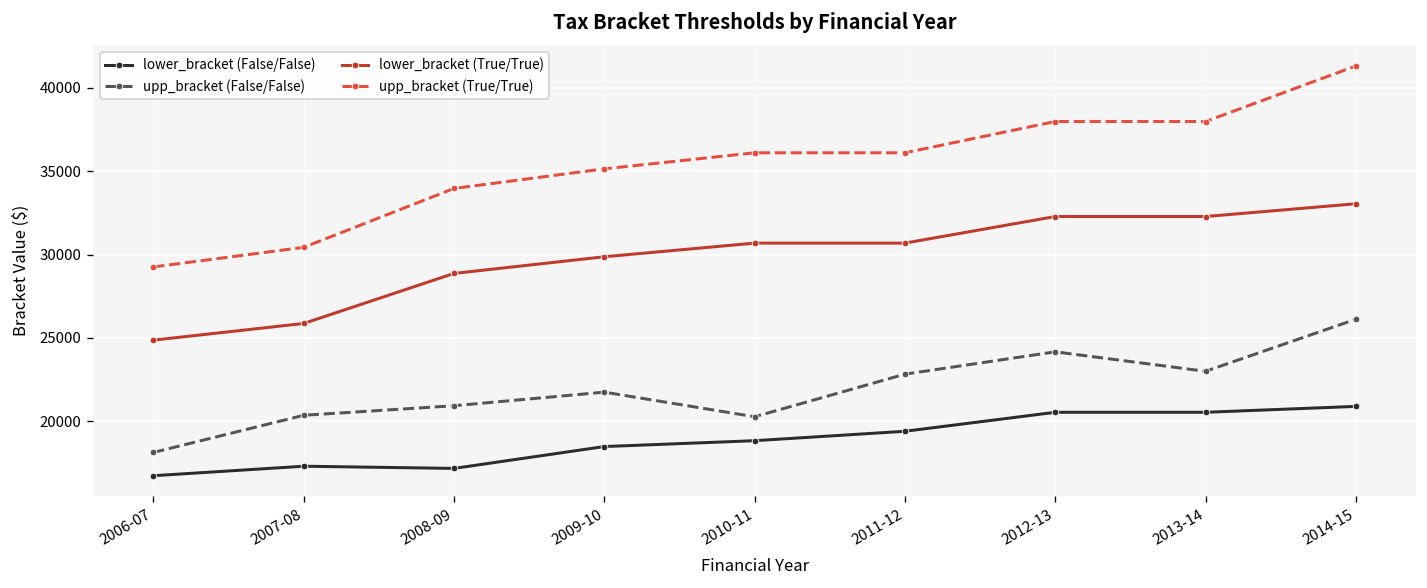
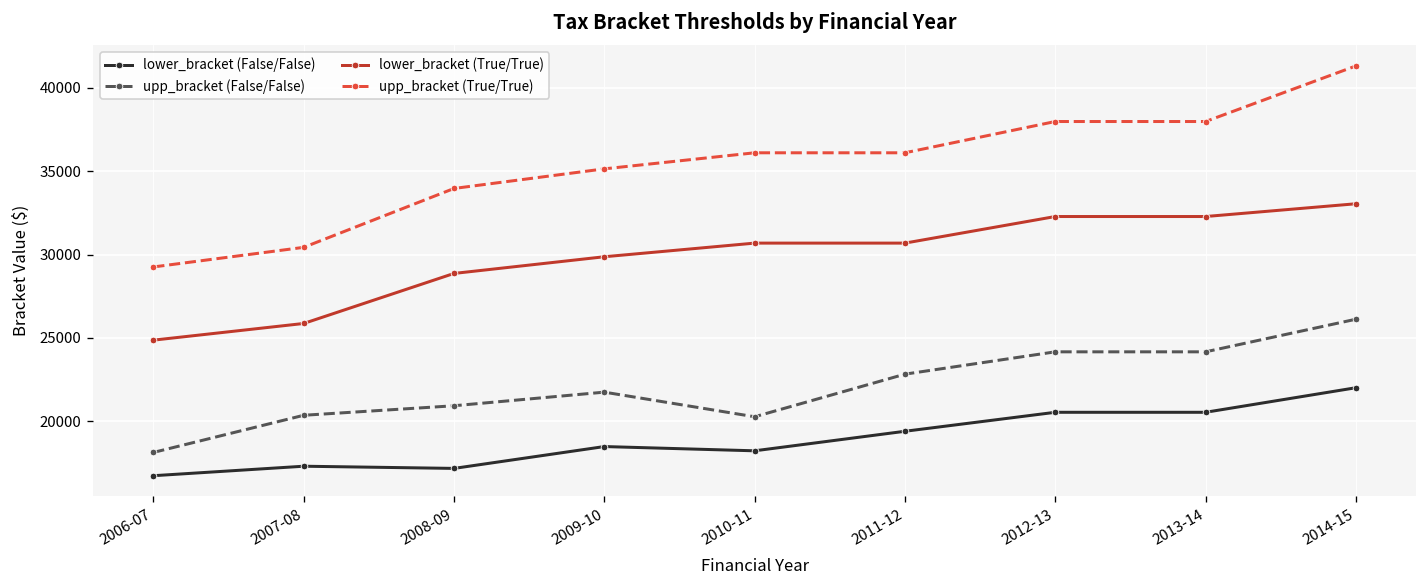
  {
    "lower_bracket (False/False)": {
      "2006-07": 16700,
      "2007-08": 17300,
      "2008-09": 17200,
      "2009-10": 18500,
-     "2010-11": 18800,
+     "2010-11": 18200,
      "2011-12": 19400,
      "2012-13": 20500,
      "2013-14": 20500,
-     "2014-15": 20900
+     "2014-15": 22000
    },
    "upp_bracket (False/False)": {
      "2006-07": 18100,
      "2007-08": 20400,
      "2008-09": 20900,
      "2009-10": 21800,
      "2010-11": 20300,
      "2011-12": 22800,
      "2012-13": 24200,
-     "2013-14": 23000,
+     "2013-14": 24200,
      "2014-15": 26100
    }
  }
